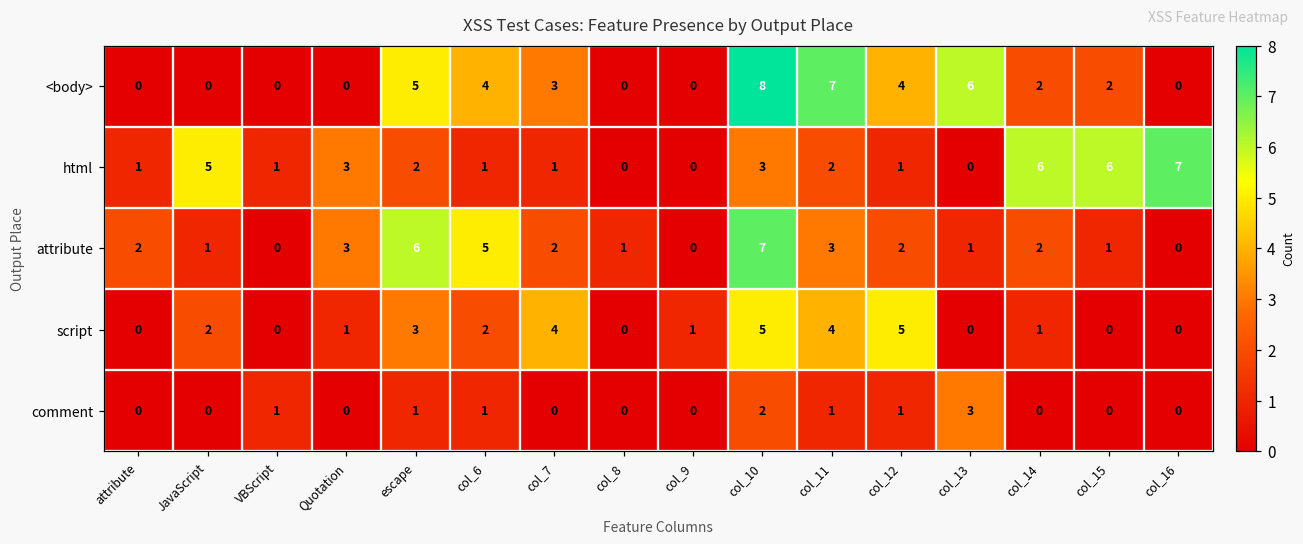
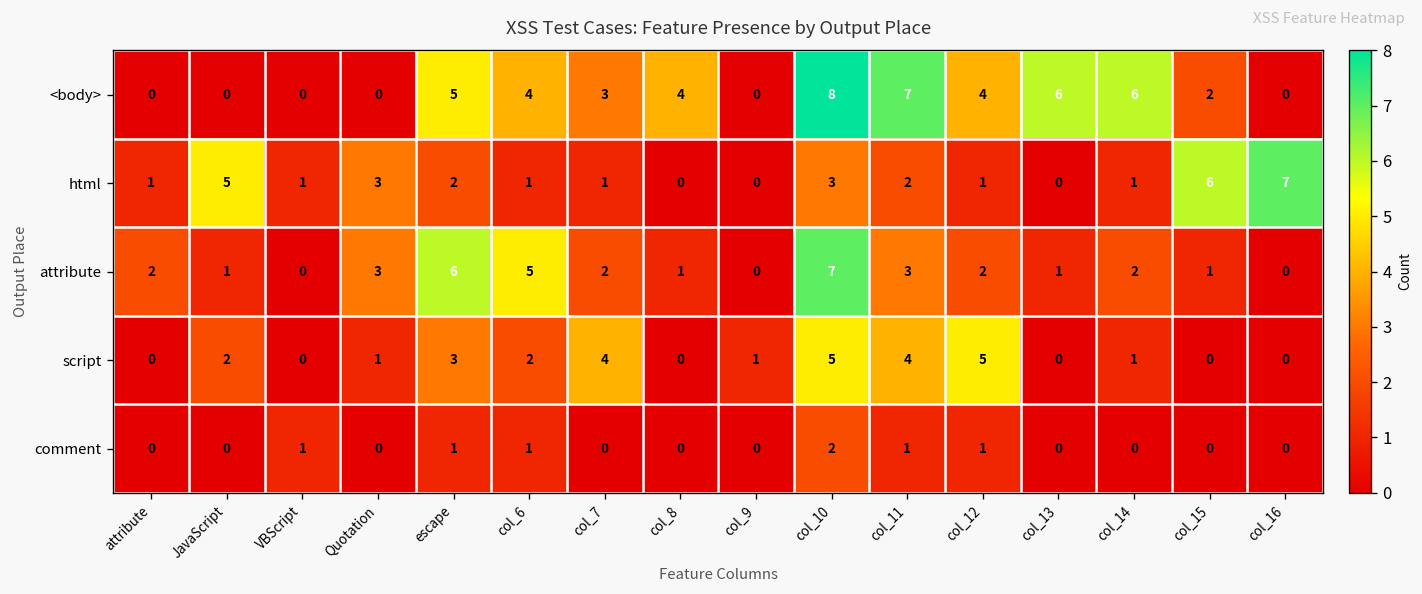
  {
    "<body>": {
      "attribute": 0,
      "JavaScript": 0,
      "VBScript": 0,
      "Quotation": 0,
      "escape": 5,
      "col_6": 4,
      "col_7": 3,
-     "col_8": 0,
+     "col_8": 4,
      "col_9": 0,
      "col_10": 8,
      "col_11": 7,
      "col_12": 4,
      "col_13": 6,
-     "col_14": 2,
+     "col_14": 6,
      "col_15": 2,
      "col_16": 0
    },
    "html": {
      "attribute": 1,
      "JavaScript": 5,
      "VBScript": 1,
      "Quotation": 3,
      "escape": 2,
      "col_6": 1,
      "col_7": 1,
      "col_8": 0,
      "col_9": 0,
      "col_10": 3,
      "col_11": 2,
      "col_12": 1,
      "col_13": 0,
-     "col_14": 6,
+     "col_14": 1,
      "col_15": 6,
      "col_16": 7
    },
    "attribute": {
      "attribute": 2,
      "JavaScript": 1,
      "VBScript": 0,
      "Quotation": 3,
      "escape": 6,
      "col_6": 5,
      "col_7": 2,
      "col_8": 1,
      "col_9": 0,
      "col_10": 7,
      "col_11": 3,
      "col_12": 2,
      "col_13": 1,
      "col_14": 2,
      "col_15": 1,
      "col_16": 0
    },
    "script": {
      "attribute": 0,
      "JavaScript": 2,
      "VBScript": 0,
      "Quotation": 1,
      "escape": 3,
      "col_6": 2,
      "col_7": 4,
      "col_8": 0,
      "col_9": 1,
      "col_10": 5,
      "col_11": 4,
      "col_12": 5,
      "col_13": 0,
      "col_14": 1,
      "col_15": 0,
      "col_16": 0
    },
    "comment": {
      "attribute": 0,
      "JavaScript": 0,
      "VBScript": 1,
      "Quotation": 0,
      "escape": 1,
      "col_6": 1,
      "col_7": 0,
      "col_8": 0,
      "col_9": 0,
      "col_10": 2,
      "col_11": 1,
      "col_12": 1,
-     "col_13": 3,
+     "col_13": 0,
      "col_14": 0,
      "col_15": 0,
      "col_16": 0
    }
  }
